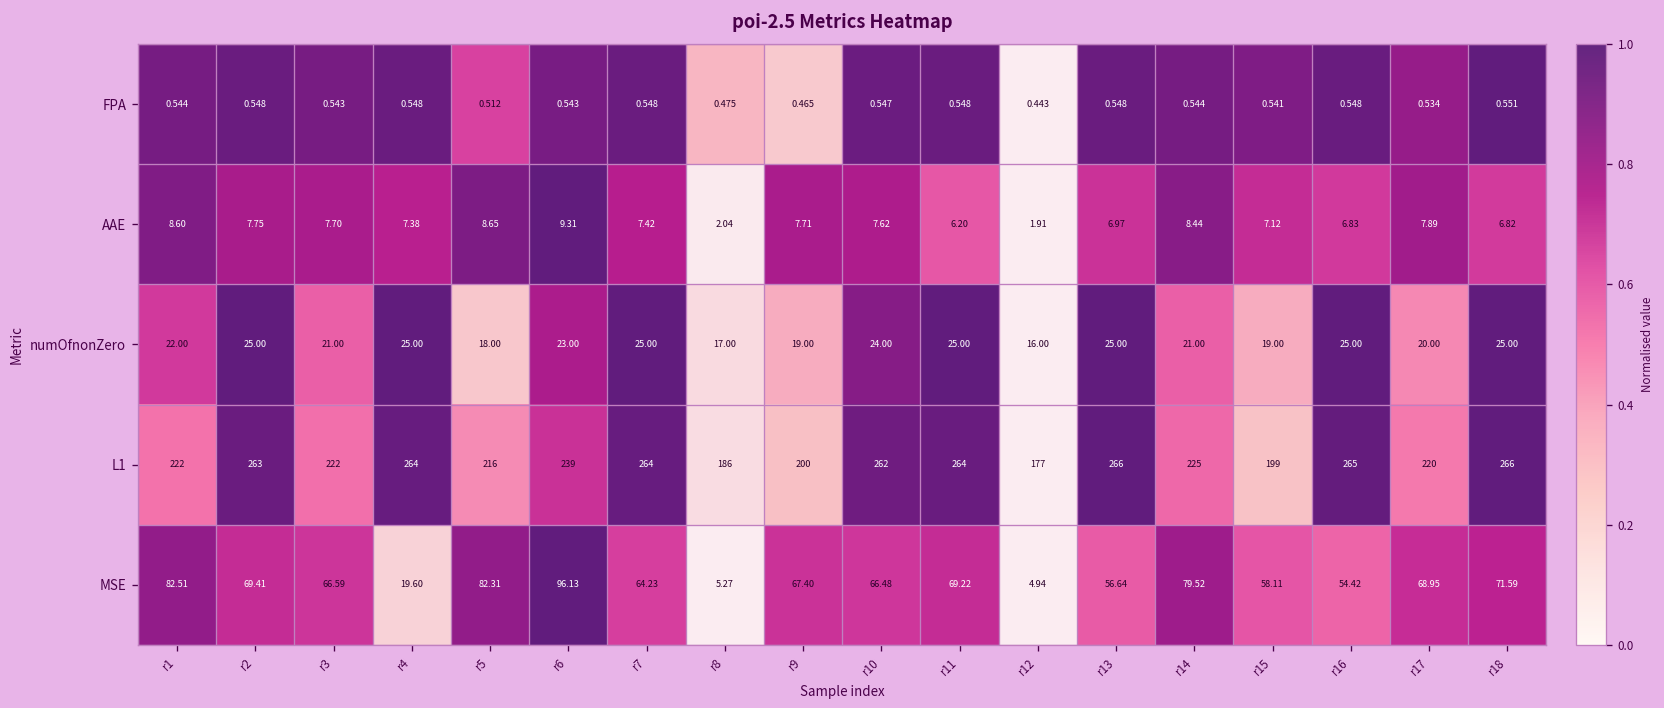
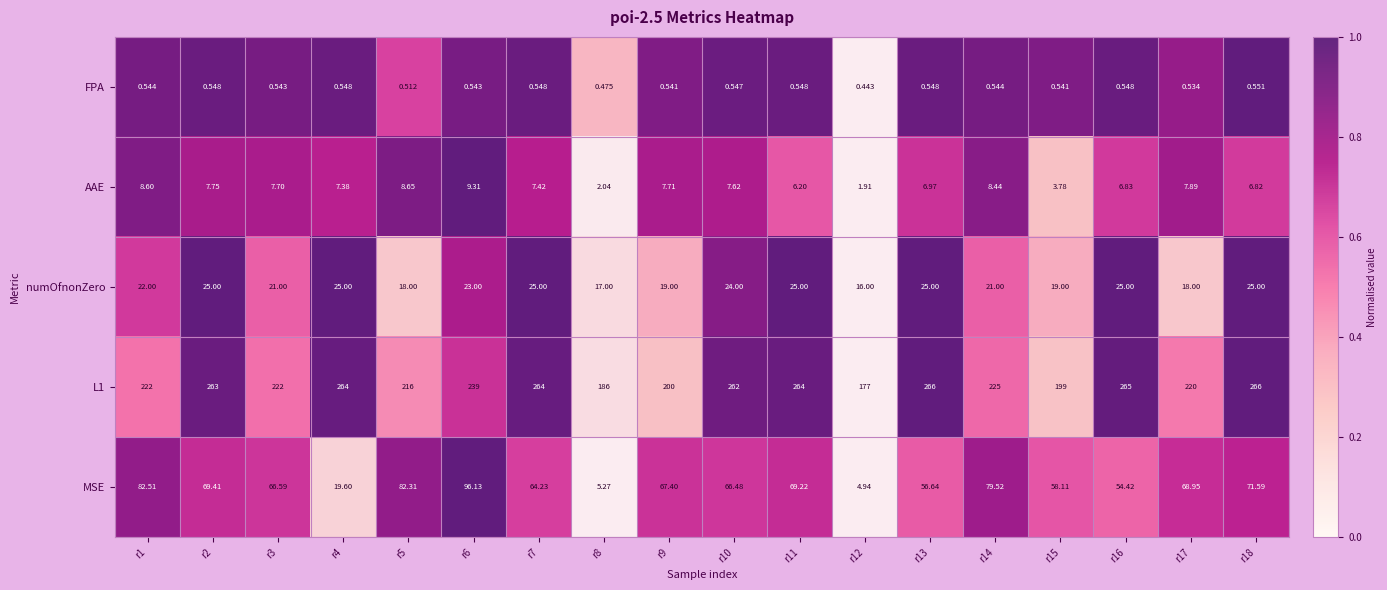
  {
    "FPA": {
      "r1": 0.544,
      "r2": 0.548,
      "r3": 0.543,
      "r4": 0.548,
      "r5": 0.512,
      "r6": 0.543,
      "r7": 0.548,
      "r8": 0.475,
-     "r9": 0.465,
+     "r9": 0.541,
      "r10": 0.547,
      "r11": 0.548,
      "r12": 0.443,
      "r13": 0.548,
      "r14": 0.544,
      "r15": 0.541,
      "r16": 0.548,
      "r17": 0.534,
      "r18": 0.551
    },
    "AAE": {
      "r1": 8.60,
      "r2": 7.75,
      "r3": 7.70,
      "r4": 7.38,
      "r5": 8.65,
      "r6": 9.31,
      "r7": 7.42,
      "r8": 2.04,
      "r9": 7.71,
      "r10": 7.62,
      "r11": 6.20,
      "r12": 1.91,
      "r13": 6.97,
      "r14": 8.44,
-     "r15": 7.12,
+     "r15": 3.78,
      "r16": 6.83,
      "r17": 7.89,
      "r18": 6.82
    },
    "numOfnonZero": {
      "r1": 22.00,
      "r2": 25.00,
      "r3": 21.00,
      "r4": 25.00,
      "r5": 18.00,
      "r6": 23.00,
      "r7": 25.00,
      "r8": 17.00,
      "r9": 19.00,
      "r10": 24.00,
      "r11": 25.00,
      "r12": 16.00,
      "r13": 25.00,
      "r14": 21.00,
      "r15": 19.00,
      "r16": 25.00,
-     "r17": 20.00,
+     "r17": 18.00,
      "r18": 25.00
    },
    "L1": {
      "r1": 222,
      "r2": 263,
      "r3": 222,
      "r4": 264,
      "r5": 216,
      "r6": 239,
      "r7": 264,
      "r8": 186,
      "r9": 200,
      "r10": 262,
      "r11": 264,
      "r12": 177,
      "r13": 266,
      "r14": 225,
      "r15": 199,
      "r16": 265,
      "r17": 220,
      "r18": 266
    },
    "MSE": {
      "r1": 82.51,
      "r2": 69.41,
      "r3": 66.59,
      "r4": 19.60,
      "r5": 82.31,
      "r6": 96.13,
      "r7": 64.23,
      "r8": 5.27,
      "r9": 67.40,
      "r10": 66.48,
      "r11": 69.22,
      "r12": 4.94,
      "r13": 56.64,
      "r14": 79.52,
      "r15": 58.11,
      "r16": 54.42,
      "r17": 68.95,
      "r18": 71.59
    }
  }
